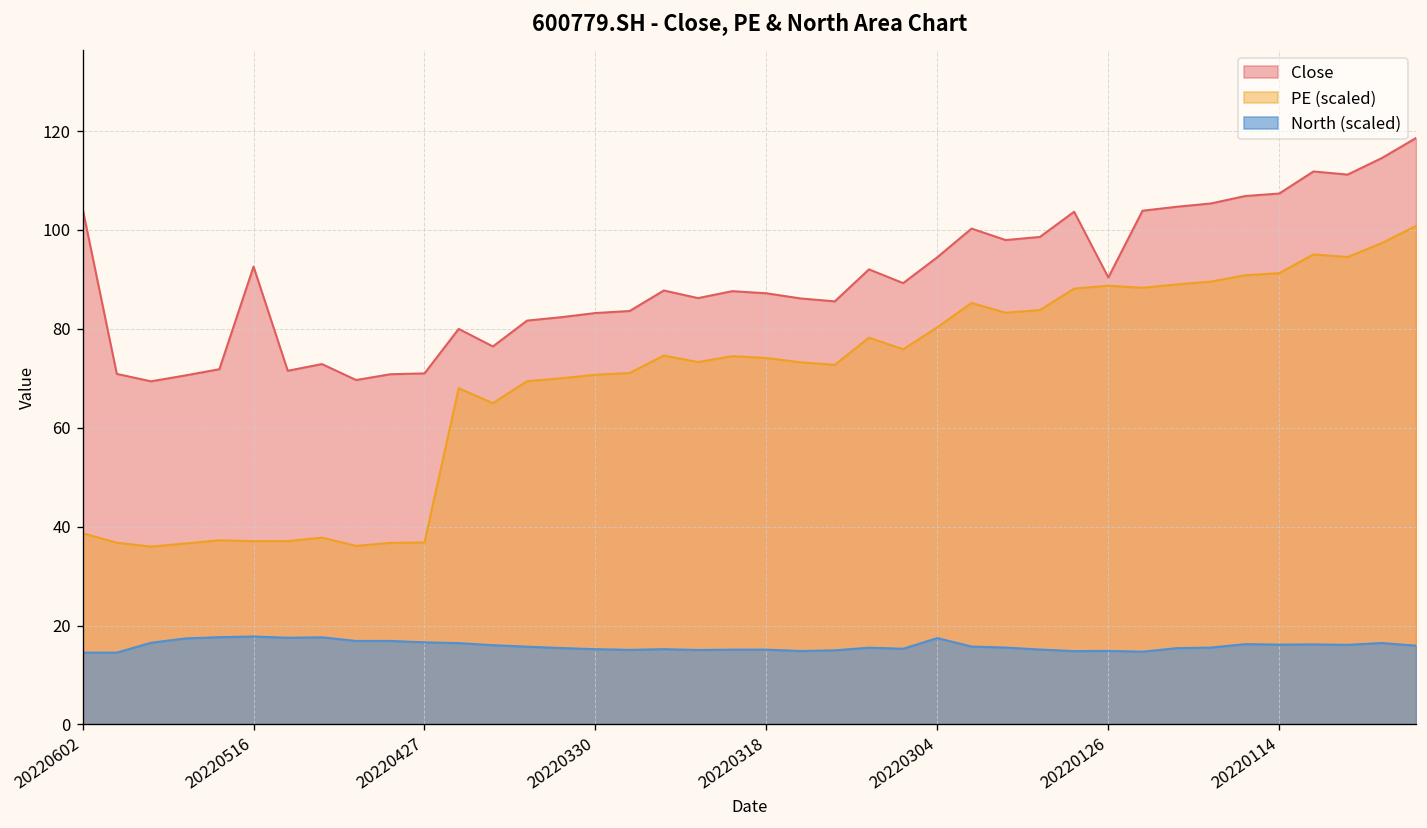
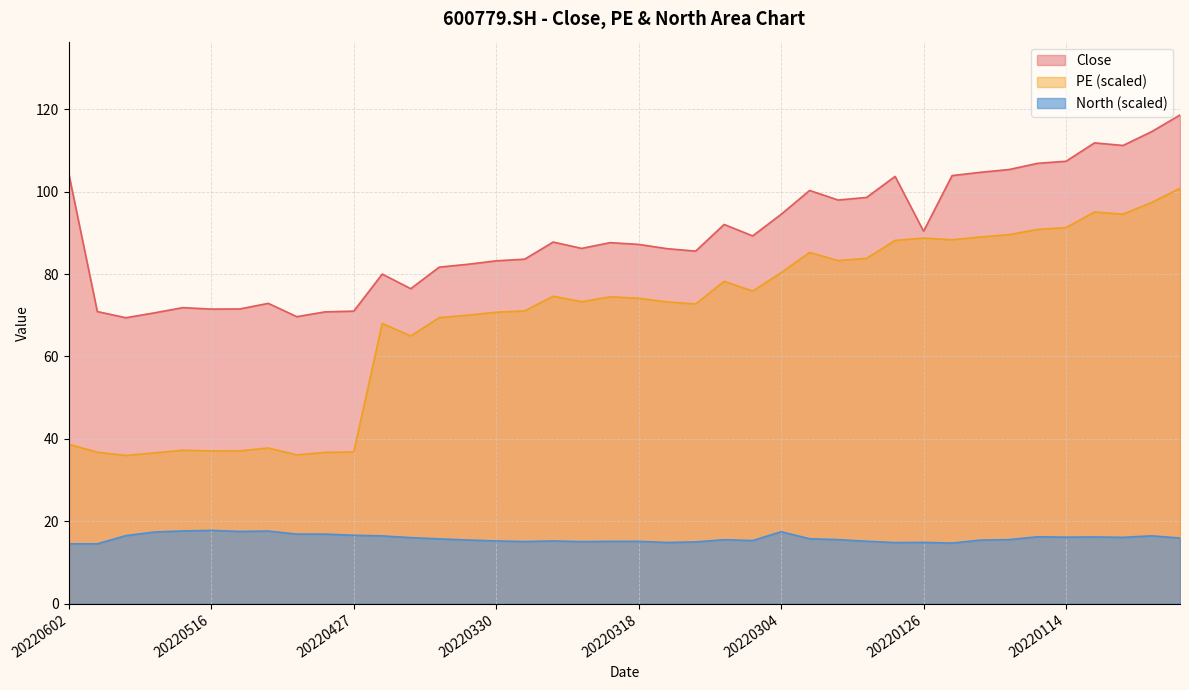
  {
    "Close": {
      "20220602": 104,
-     "20220516": 93,
+     "20220516": 72,
      "20220427": 71,
      "20220330": 83,
      "20220318": 87,
      "20220304": 95,
      "20220126": 90,
      "20220114": 107
    },
    "PE (scaled)": {
      "20220602": 39,
      "20220516": 37,
      "20220427": 37,
      "20220330": 71,
      "20220318": 74,
      "20220304": 80,
      "20220126": 89,
      "20220114": 91
    },
    "North (scaled)": {
      "20220602": 15,
      "20220516": 18,
      "20220427": 17,
      "20220330": 15,
      "20220318": 15,
      "20220304": 17,
      "20220126": 15,
      "20220114": 16
    }
  }
